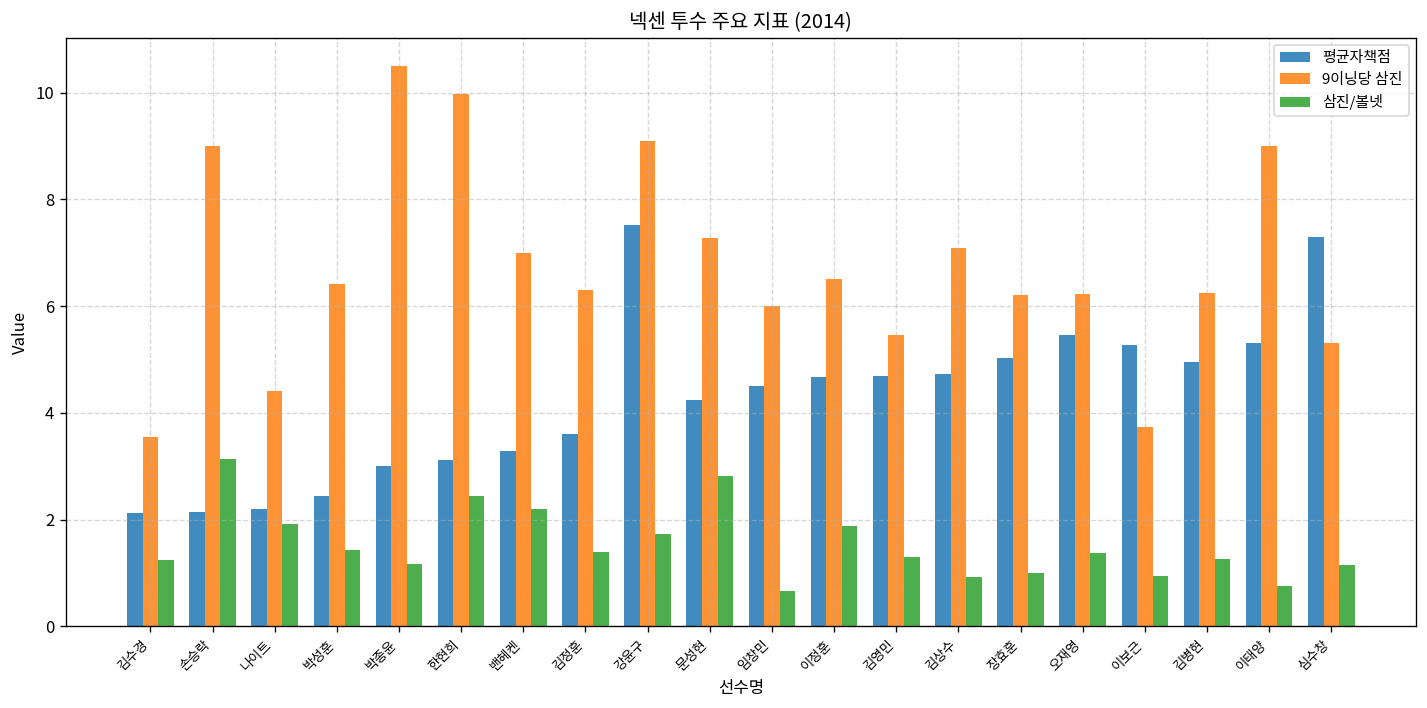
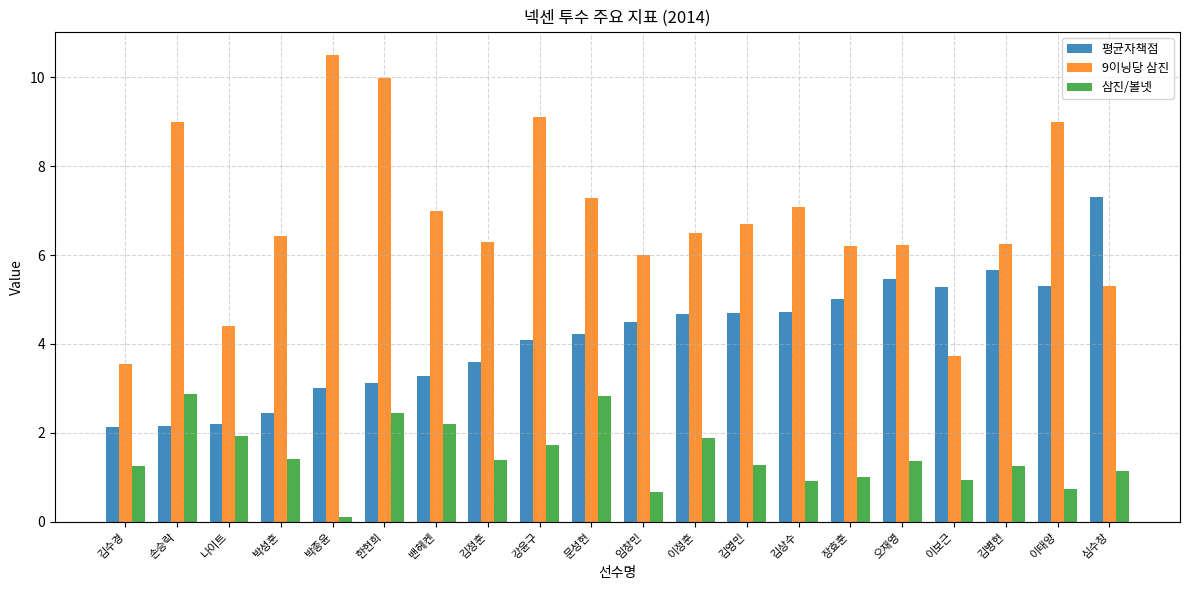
  {
    "평균자책점": {
      "김수경": 2.1,
      "손승락": 2.2,
      "나이트": 2.2,
      "박성훈": 2.5,
      "박종윤": 3.0,
      "한현희": 3.1,
      "밴헤켄": 3.3,
      "김정훈": 3.6,
-     "강윤구": 7.5,
+     "강윤구": 4.1,
      "문성현": 4.2,
      "임창민": 4.5,
      "이정훈": 4.7,
      "김영민": 4.7,
      "김상수": 4.7,
      "장효훈": 5.0,
      "오재영": 5.5,
      "이보근": 5.3,
-     "김병현": 5.0,
+     "김병현": 5.7,
      "이태양": 5.3,
      "심수창": 7.3
    },
    "9이닝당 삼진": {
      "김수경": 3.6,
      "손승락": 9.0,
      "나이트": 4.4,
      "박성훈": 6.4,
      "박종윤": 10.5,
      "한현희": 10.0,
      "밴헤켄": 7.0,
      "김정훈": 6.3,
      "강윤구": 9.1,
      "문성현": 7.3,
      "임창민": 6.0,
      "이정훈": 6.5,
-     "김영민": 5.5,
+     "김영민": 6.7,
      "김상수": 7.1,
      "장효훈": 6.2,
      "오재영": 6.2,
      "이보근": 3.7,
      "김병현": 6.2,
      "이태양": 9.0,
      "심수창": 5.3
    },
    "삼진/볼넷": {
      "김수경": 1.3,
-     "손승락": 3.1,
+     "손승락": 2.9,
      "나이트": 1.9,
      "박성훈": 1.4,
-     "박종윤": 1.2,
+     "박종윤": 0.1,
      "한현희": 2.5,
      "밴헤켄": 2.2,
      "김정훈": 1.4,
      "강윤구": 1.7,
      "문성현": 2.8,
      "임창민": 0.7,
      "이정훈": 1.9,
      "김영민": 1.3,
      "김상수": 0.9,
      "장효훈": 1.0,
      "오재영": 1.4,
      "이보근": 0.9,
      "김병현": 1.3,
      "이태양": 0.8,
      "심수창": 1.1
    }
  }
